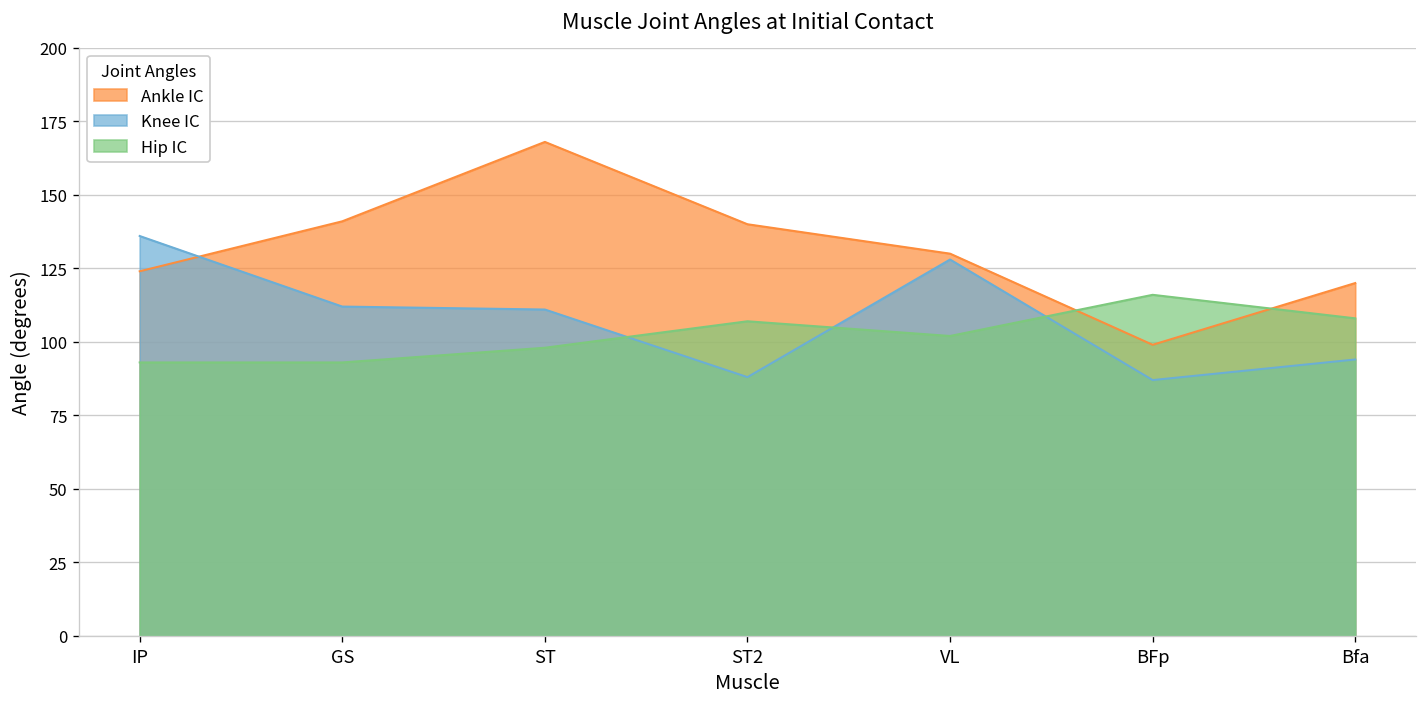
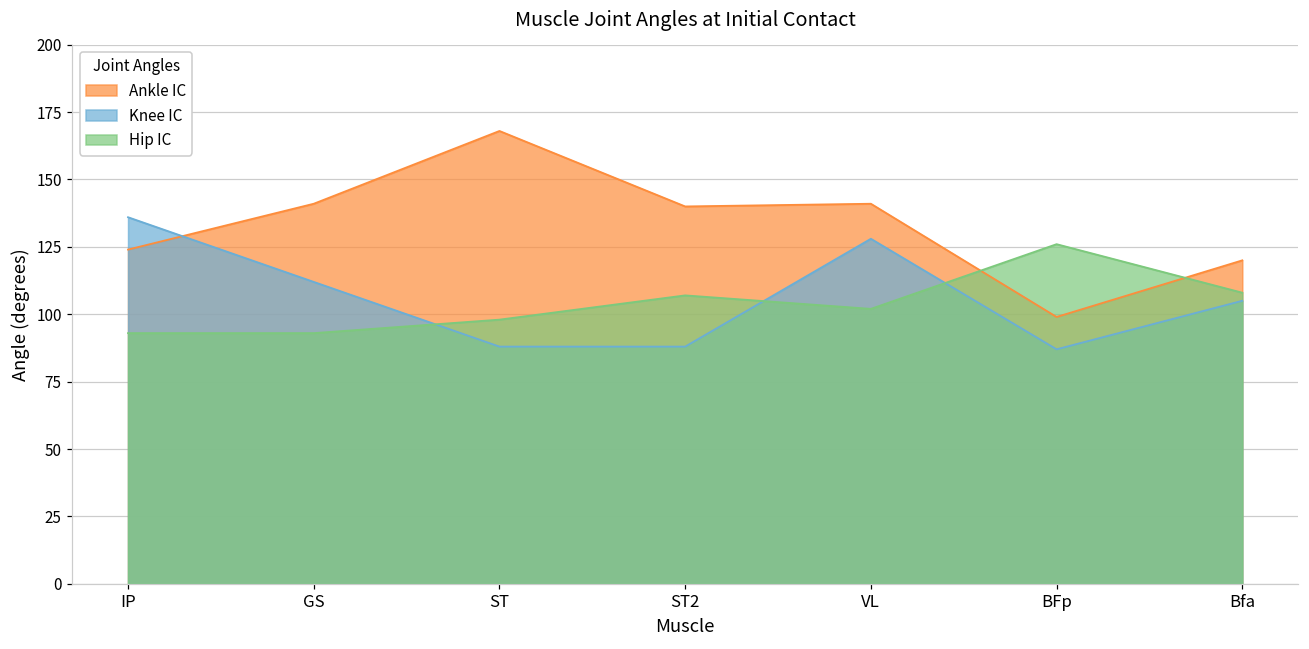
  {
    "Ankle IC": {
      "IP": 124,
      "GS": 141,
      "ST": 168,
      "ST2": 140,
-     "VL": 130,
+     "VL": 141,
      "BFp": 99,
      "Bfa": 120
    },
    "Knee IC": {
      "IP": 136,
      "GS": 112,
-     "ST": 111,
+     "ST": 88,
      "ST2": 88,
      "VL": 128,
      "BFp": 87,
-     "Bfa": 94
+     "Bfa": 105
    },
    "Hip IC": {
      "IP": 93,
      "GS": 93,
      "ST": 98,
      "ST2": 107,
      "VL": 102,
-     "BFp": 116,
+     "BFp": 126,
      "Bfa": 108
    }
  }
